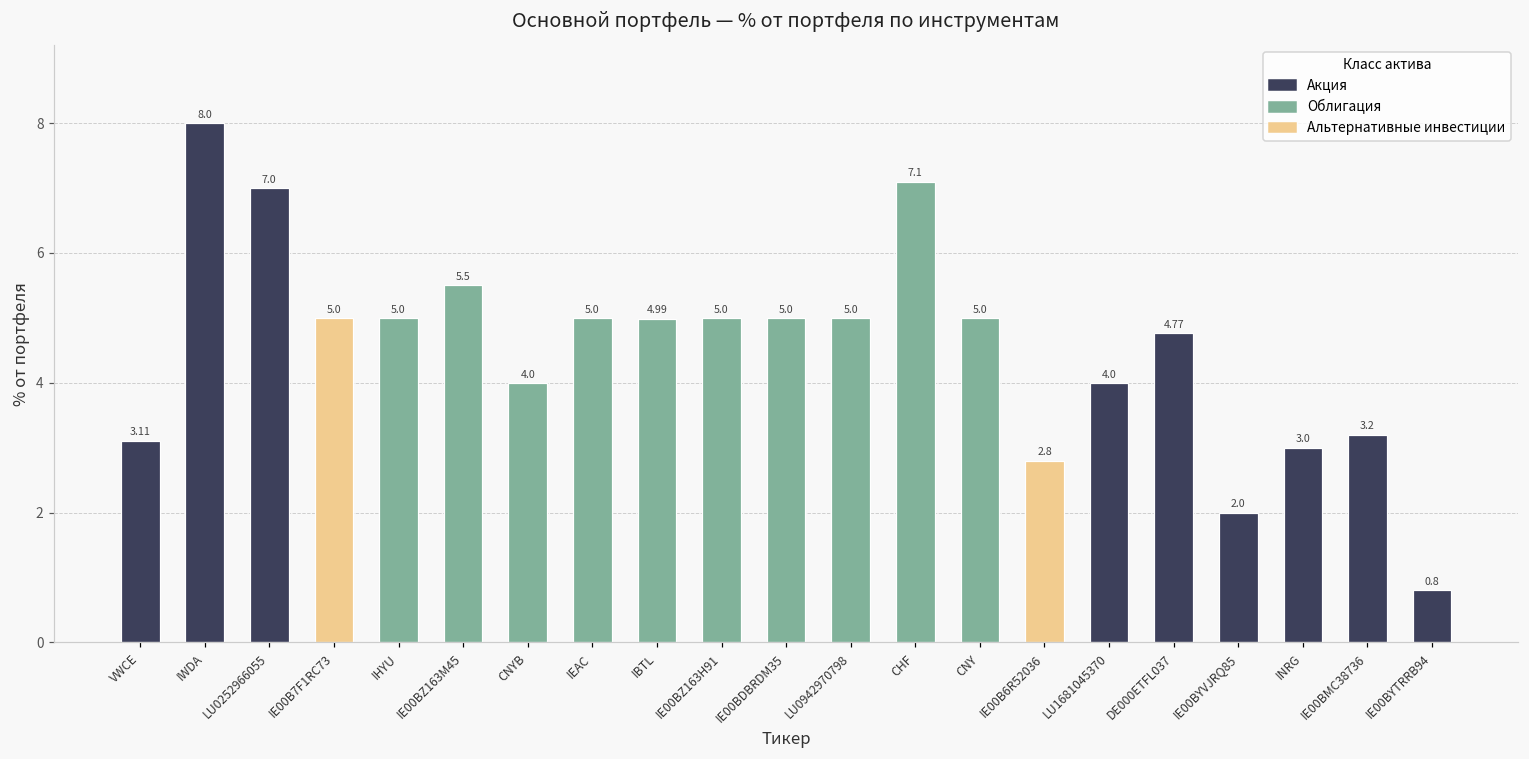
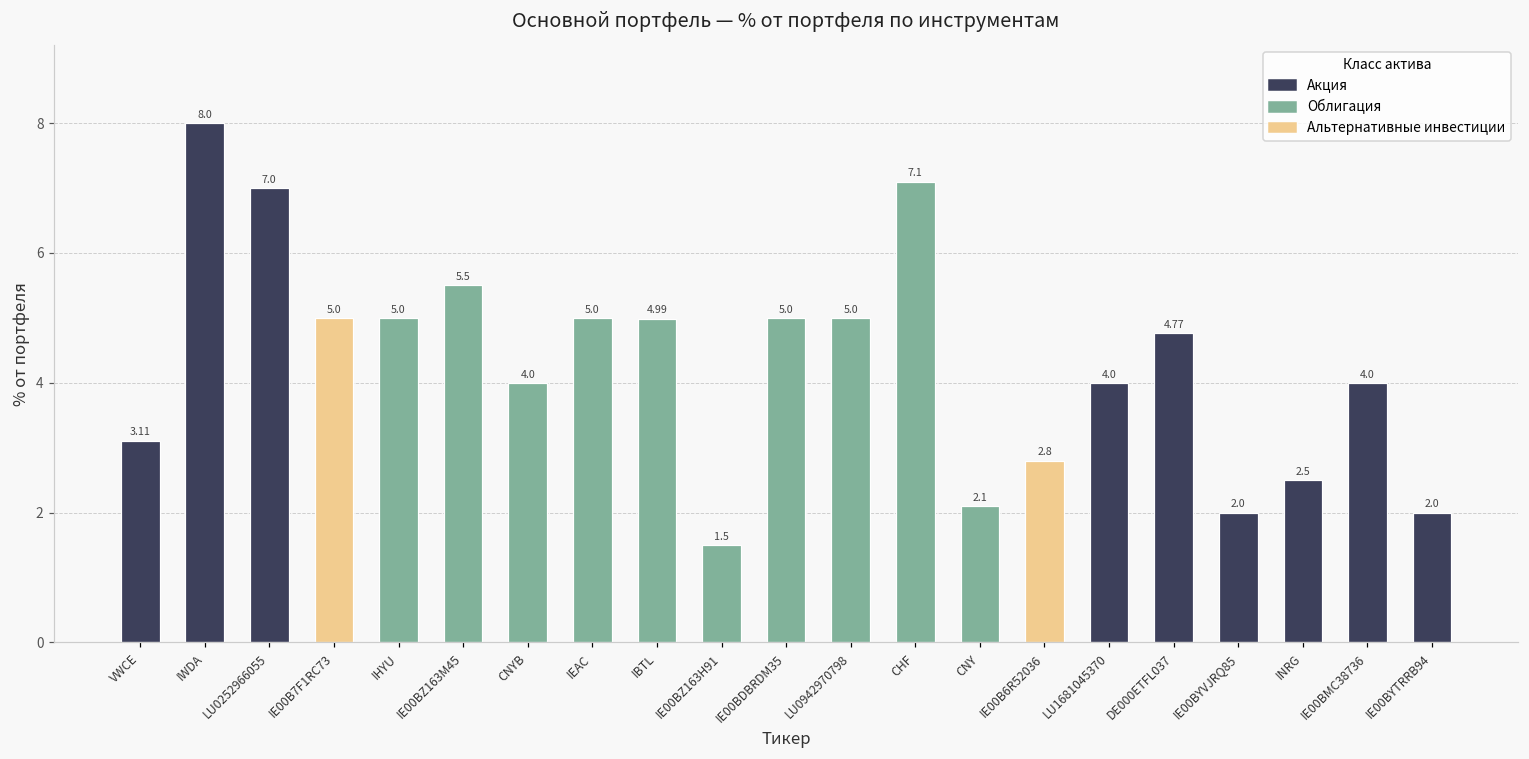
  {
    "VWCE": 3.11,
    "IWDA": 8.0,
    "LU0252966055": 7.0,
    "IE00B7F1RC73": 5.0,
    "IHYU": 5.0,
    "IE00BZ163M45": 5.5,
    "CNYB": 4.0,
    "IEAC": 5.0,
    "IBTL": 4.99,
-   "IE00BZ163H91": 5.0,
+   "IE00BZ163H91": 1.5,
    "IE00BDBRDM35": 5.0,
    "LU0942970798": 5.0,
    "CHF": 7.1,
-   "CNY": 5.0,
+   "CNY": 2.1,
    "IE00B6R52036": 2.8,
    "LU1681045370": 4.0,
    "DE000ETFL037": 4.77,
    "IE00BYVJRQ85": 2.0,
-   "INRG": 3.0,
-   "IE00BMC38736": 3.2,
-   "IE00BYTRRB94": 0.8
+   "INRG": 2.5,
+   "IE00BMC38736": 4.0,
+   "IE00BYTRRB94": 2.0
  }
